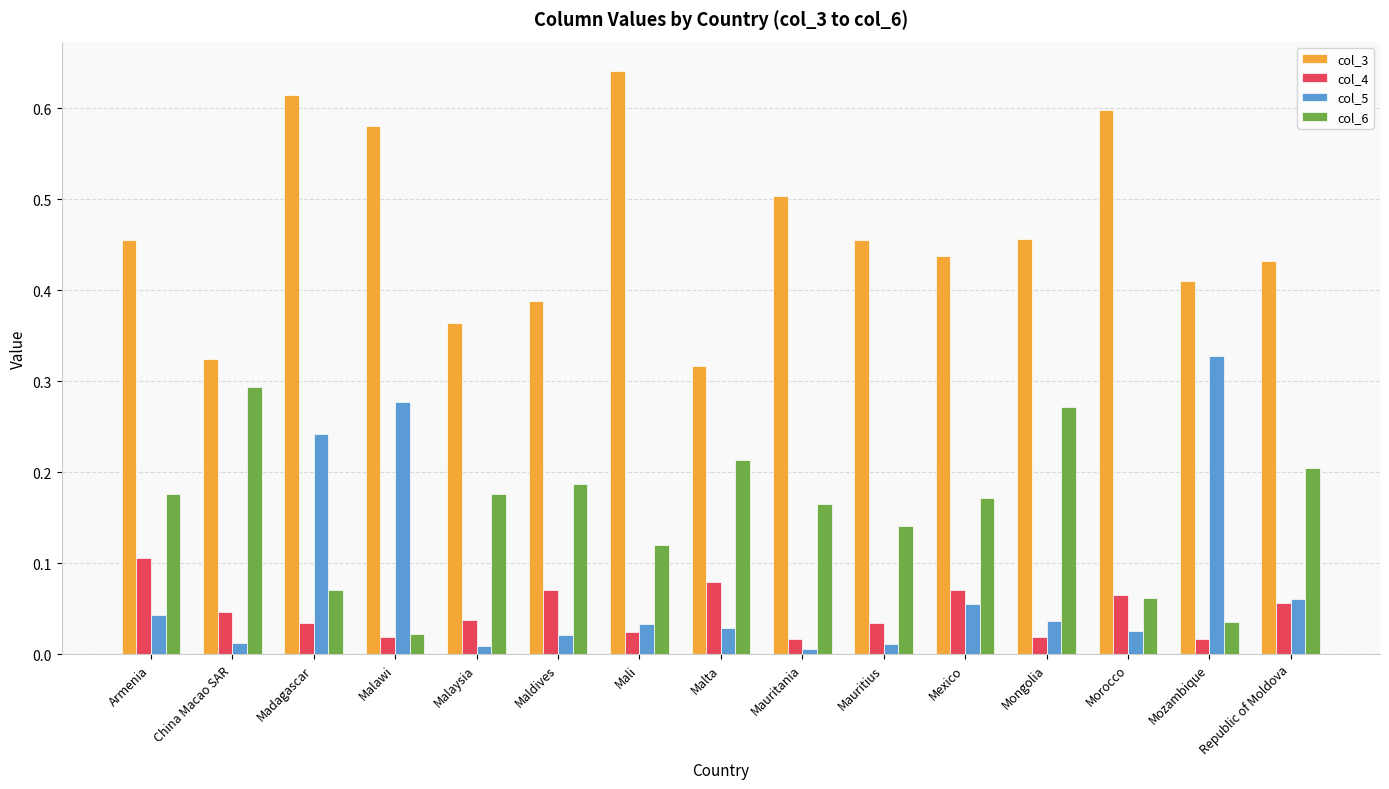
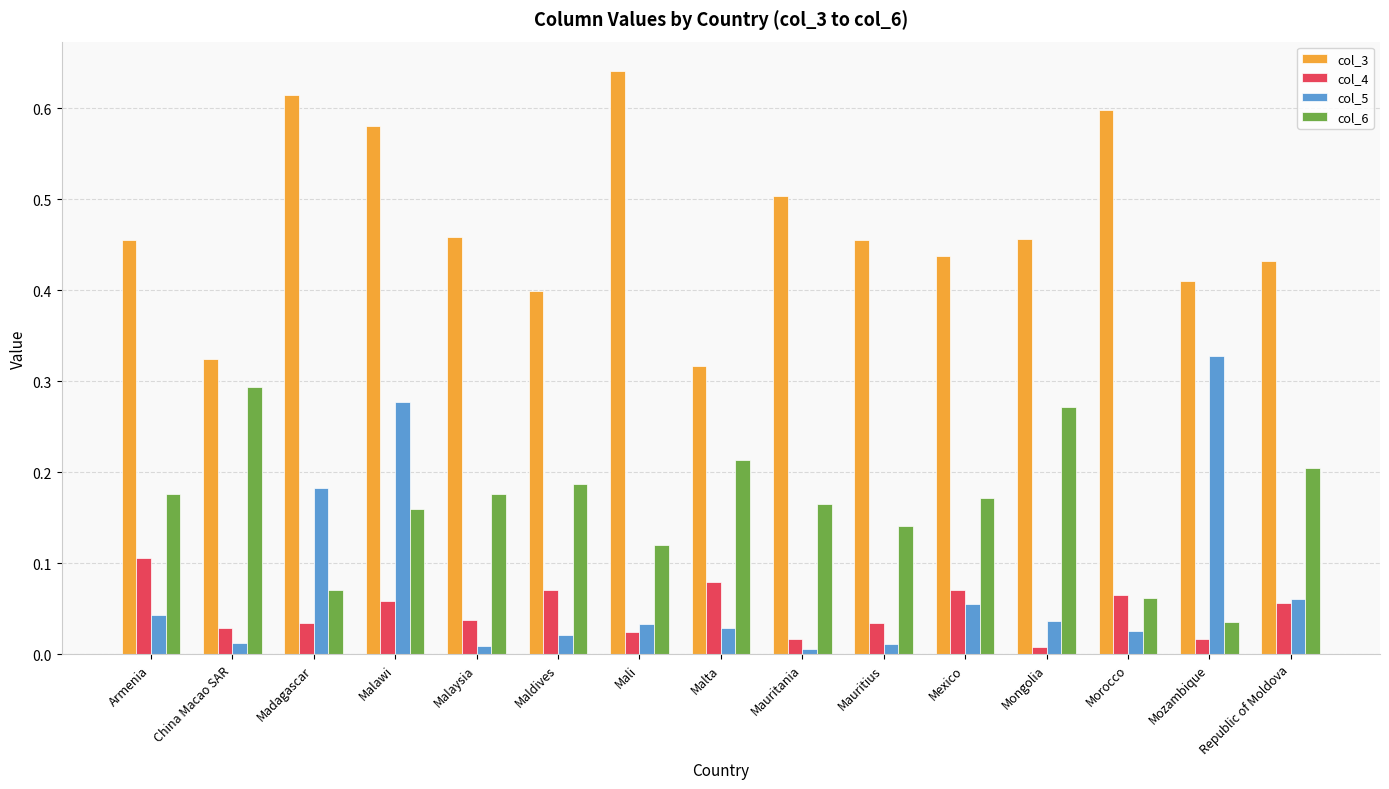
  {
    "col_3": {
      "Armenia": 0.46,
      "China Macao SAR": 0.32,
      "Madagascar": 0.61,
      "Malawi": 0.58,
-     "Malaysia": 0.36,
-     "Maldives": 0.39,
+     "Malaysia": 0.46,
+     "Maldives": 0.40,
      "Mali": 0.64,
      "Malta": 0.32,
      "Mauritania": 0.50,
      "Mauritius": 0.46,
      "Mexico": 0.44,
      "Mongolia": 0.46,
      "Morocco": 0.60,
      "Mozambique": 0.41,
      "Republic of Moldova": 0.43
    },
    "col_4": {
      "Armenia": 0.11,
-     "China Macao SAR": 0.05,
+     "China Macao SAR": 0.03,
      "Madagascar": 0.03,
-     "Malawi": 0.02,
+     "Malawi": 0.06,
      "Malaysia": 0.04,
      "Maldives": 0.07,
      "Mali": 0.02,
      "Malta": 0.08,
      "Mauritania": 0.02,
      "Mauritius": 0.03,
      "Mexico": 0.07,
-     "Mongolia": 0.02,
+     "Mongolia": 0.01,
      "Morocco": 0.07,
      "Mozambique": 0.02,
      "Republic of Moldova": 0.06
    },
    "col_5": {
      "Armenia": 0.04,
      "China Macao SAR": 0.01,
-     "Madagascar": 0.24,
+     "Madagascar": 0.18,
      "Malawi": 0.28,
      "Malaysia": 0.01,
      "Maldives": 0.02,
      "Mali": 0.03,
      "Malta": 0.03,
      "Mauritania": 0.01,
      "Mauritius": 0.01,
      "Mexico": 0.06,
      "Mongolia": 0.04,
      "Morocco": 0.03,
      "Mozambique": 0.33,
      "Republic of Moldova": 0.06
    },
    "col_6": {
      "Armenia": 0.18,
      "China Macao SAR": 0.29,
      "Madagascar": 0.07,
-     "Malawi": 0.02,
+     "Malawi": 0.16,
      "Malaysia": 0.18,
      "Maldives": 0.19,
      "Mali": 0.12,
      "Malta": 0.21,
      "Mauritania": 0.17,
      "Mauritius": 0.14,
      "Mexico": 0.17,
      "Mongolia": 0.27,
      "Morocco": 0.06,
      "Mozambique": 0.04,
      "Republic of Moldova": 0.20
    }
  }
